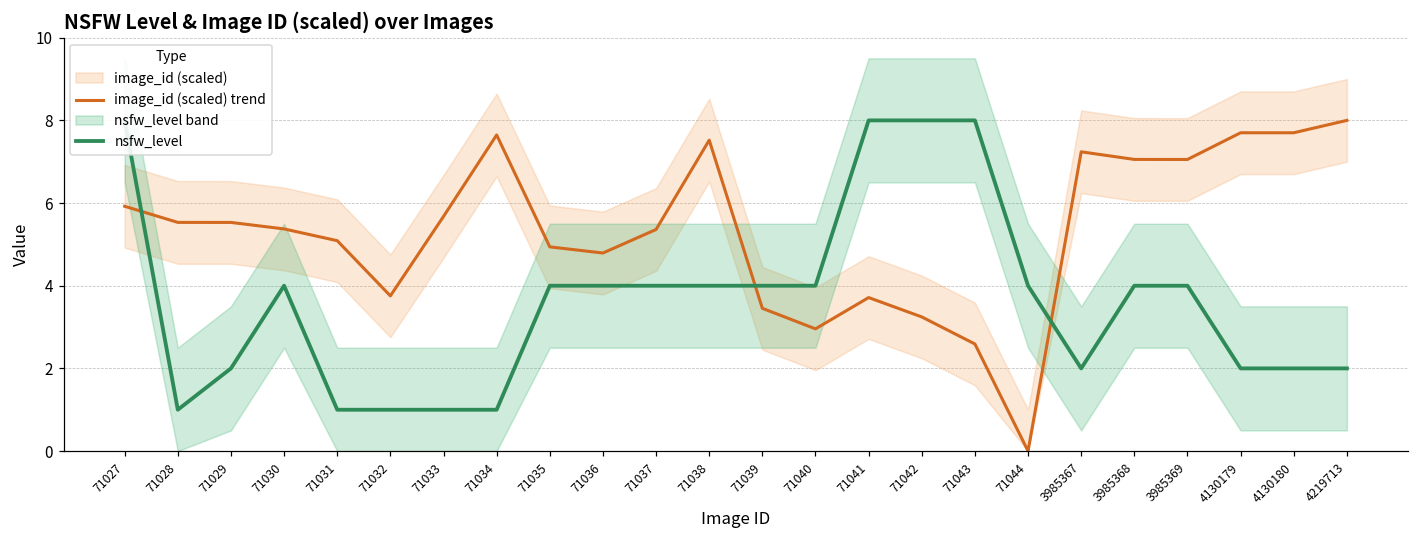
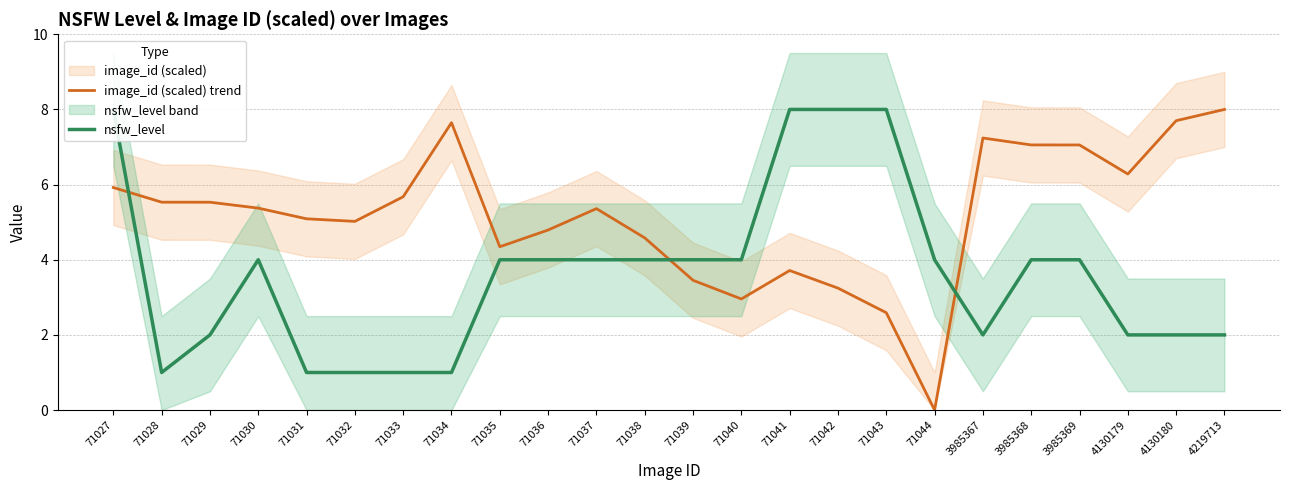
  {
    "image_id (scaled) trend": {
      "71027": 5.9,
      "71028": 5.5,
      "71029": 5.5,
      "71030": 5.4,
      "71031": 5.1,
-     "71032": 3.8,
+     "71032": 5.0,
      "71033": 5.7,
      "71034": 7.6,
-     "71035": 4.9,
+     "71035": 4.3,
      "71036": 4.8,
      "71037": 5.4,
-     "71038": 7.5,
+     "71038": 4.6,
      "71039": 3.5,
      "71040": 3.0,
      "71041": 3.7,
      "71042": 3.2,
      "71043": 2.6,
      "71044": 0.0,
      "3985367": 7.2,
      "3985368": 7.1,
      "3985369": 7.1,
-     "4130179": 7.7,
+     "4130179": 6.3,
      "4130180": 7.7,
      "4219713": 8.0
    },
    "image_id (scaled)": {
      "71044": 1.0
    }
  }
